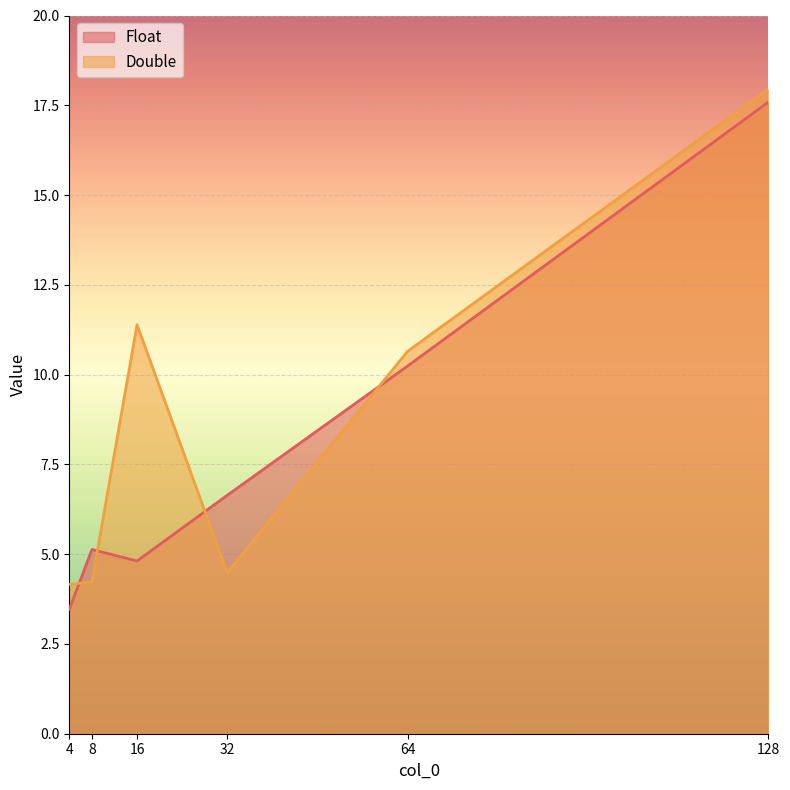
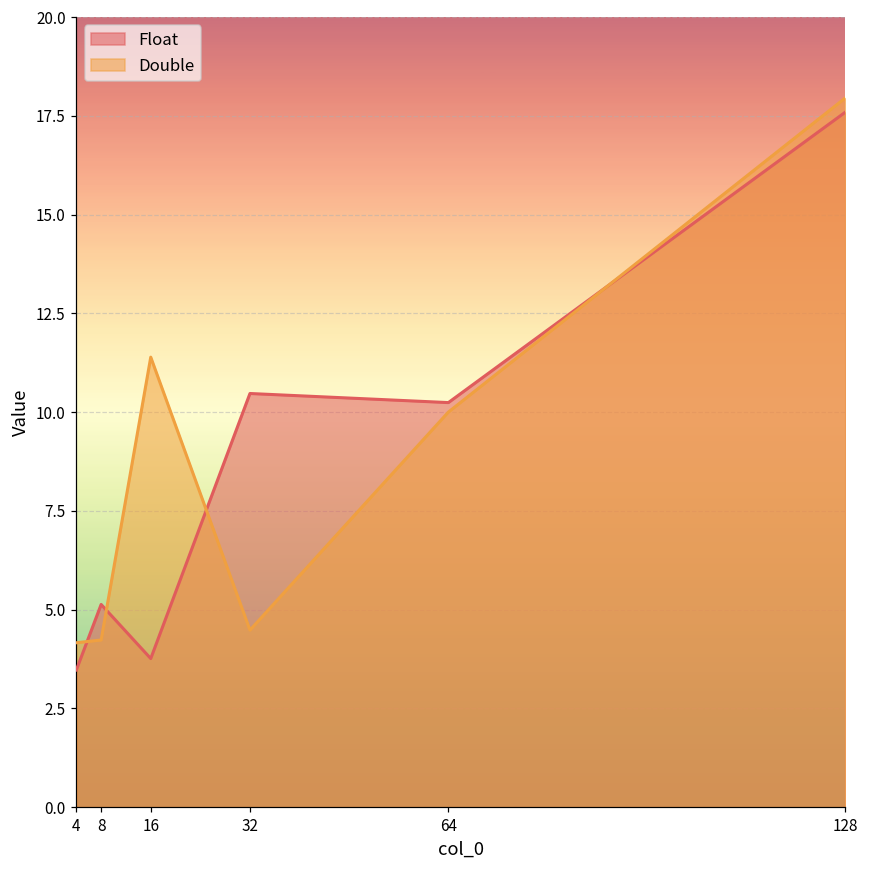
  {
    "Float": {
      "4": 3.5,
      "8": 5.1,
-     "16": 4.8,
-     "32": 6.6,
+     "16": 3.8,
+     "32": 10.5,
      "64": 10.2,
      "128": 17.6
    },
    "Double": {
      "4": 4.2,
      "8": 4.2,
      "16": 11.4,
      "32": 4.5,
-     "64": 10.7,
+     "64": 10.0,
      "128": 18.0
    }
  }
